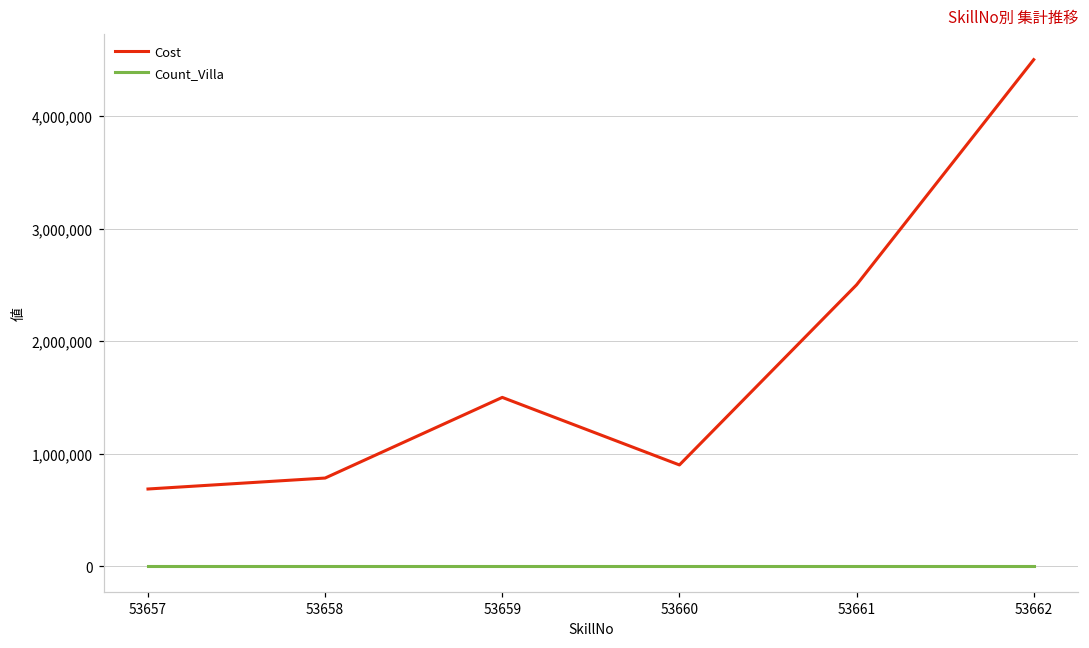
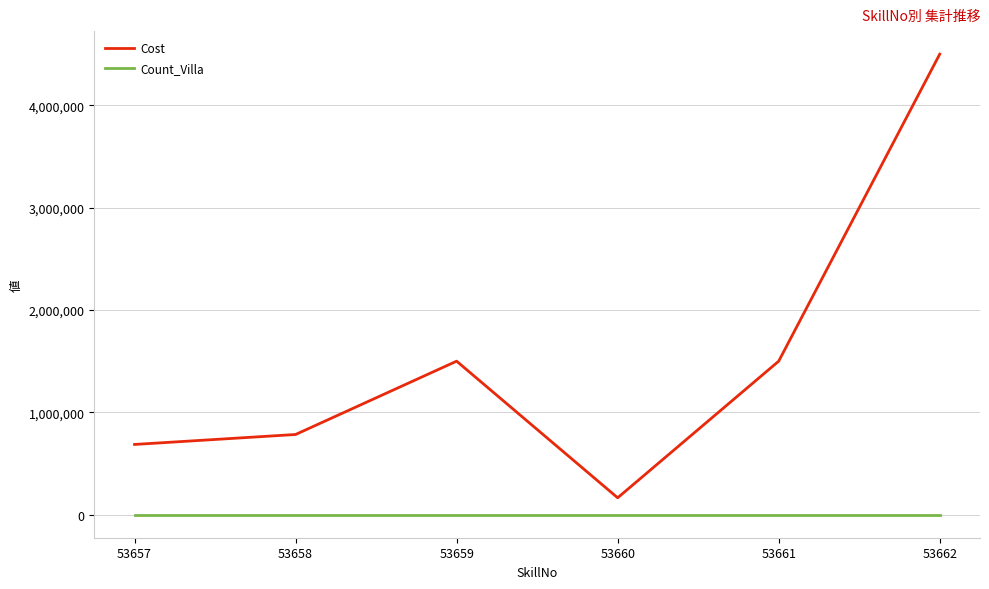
  {
    "Cost": {
      "53657": "690,000",
      "53658": "780,000",
      "53659": "1,500,000",
-     "53660": "900,000",
-     "53661": "2,500,000",
+     "53660": "170,000",
+     "53661": "1,500,000",
      "53662": "4,500,000"
    },
    "Count_Villa": {
      "53657": "0",
      "53658": "0",
      "53659": "0",
      "53660": "0",
      "53661": "0",
      "53662": "0"
    }
  }
